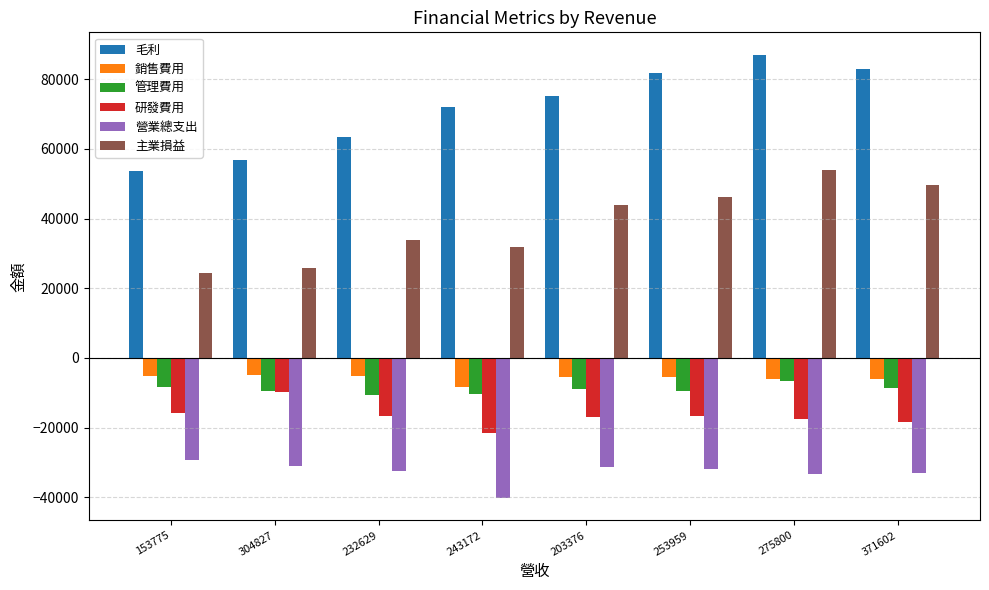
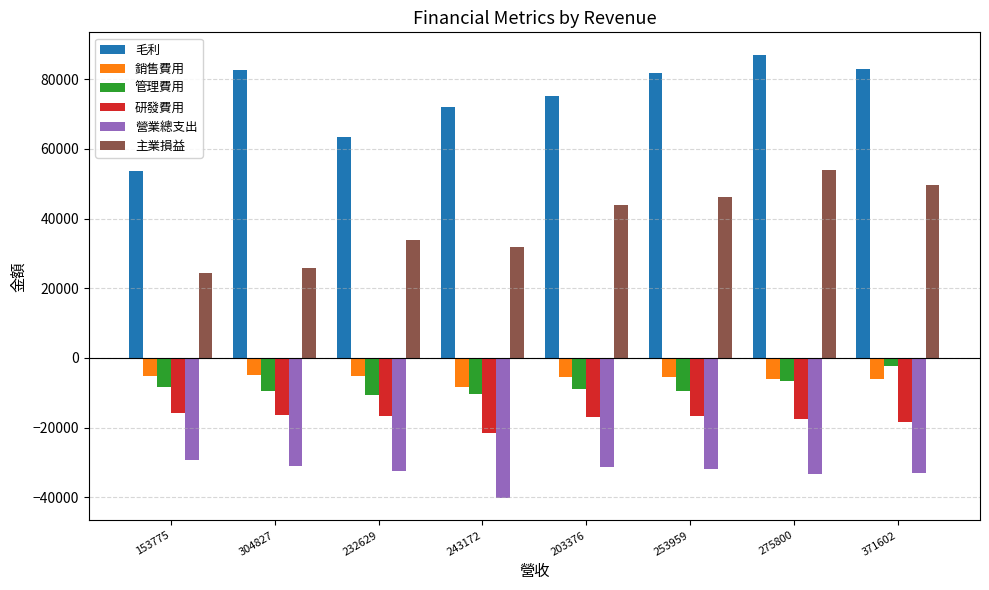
  {
    "毛利": {
      "153775": 54000,
-     "304827": 57000,
+     "304827": 83000,
      "232629": 63000,
      "243172": 72000,
      "203376": 75000,
      "253959": 82000,
      "275800": 87000,
      "371602": 83000
    },
    "銷售費用": {
      "153775": -5000,
      "304827": -5000,
      "232629": -5000,
      "243172": -8000,
      "203376": -6000,
      "253959": -5000,
      "275800": -6000,
      "371602": -6000
    },
    "管理費用": {
      "153775": -8000,
      "304827": -10000,
      "232629": -11000,
      "243172": -10000,
      "203376": -9000,
      "253959": -10000,
      "275800": -7000,
-     "371602": -9000
+     "371602": -2000
    },
    "研發費用": {
      "153775": -16000,
-     "304827": -10000,
+     "304827": -16000,
      "232629": -17000,
      "243172": -22000,
      "203376": -17000,
      "253959": -17000,
      "275800": -17000,
      "371602": -18000
    },
    "營業總支出": {
      "153775": -29000,
      "304827": -31000,
      "232629": -32000,
      "243172": -40000,
      "203376": -31000,
      "253959": -32000,
      "275800": -33000,
      "371602": -33000
    },
    "主業損益": {
      "153775": 24000,
      "304827": 26000,
      "232629": 34000,
      "243172": 32000,
      "203376": 44000,
      "253959": 46000,
      "275800": 54000,
      "371602": 50000
    }
  }
